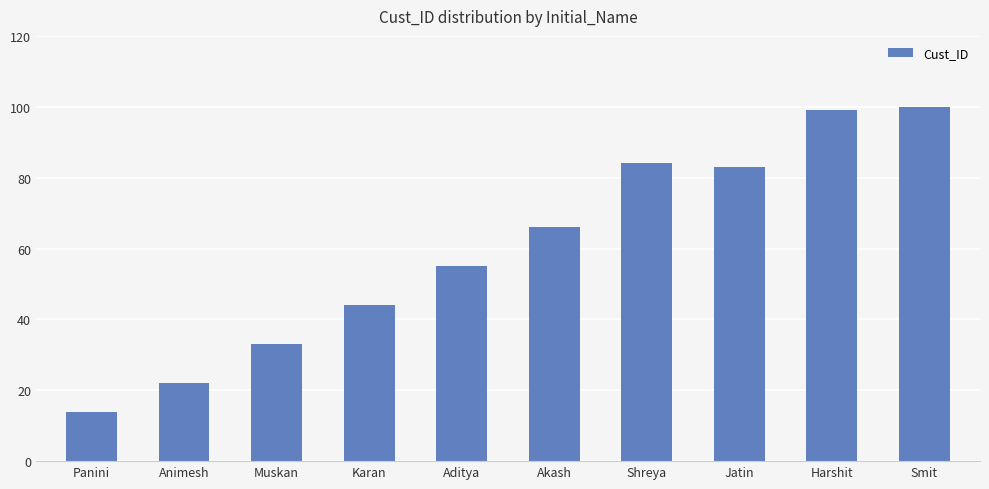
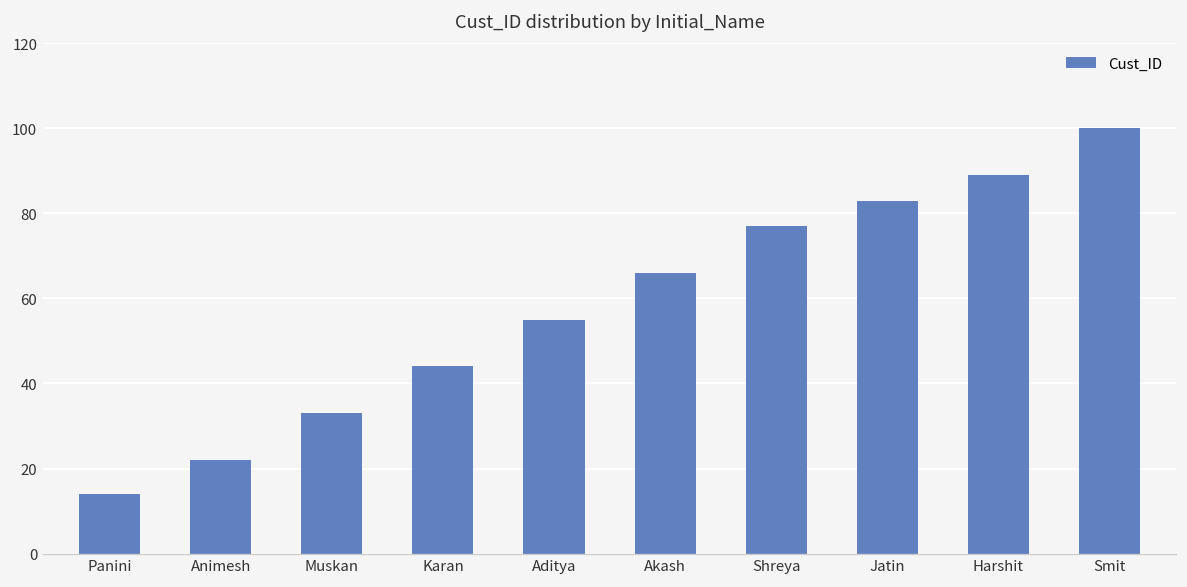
  {
    "Panini": 14,
    "Animesh": 22,
    "Muskan": 33,
    "Karan": 44,
    "Aditya": 55,
    "Akash": 66,
-   "Shreya": 84,
+   "Shreya": 77,
    "Jatin": 83,
-   "Harshit": 99,
+   "Harshit": 89,
    "Smit": 100
  }
